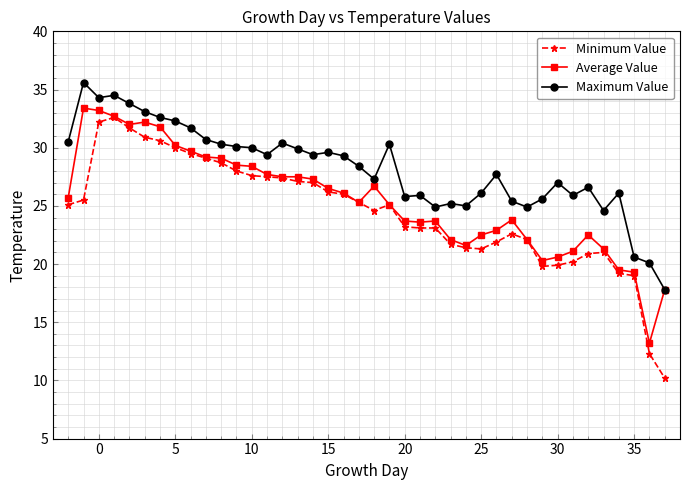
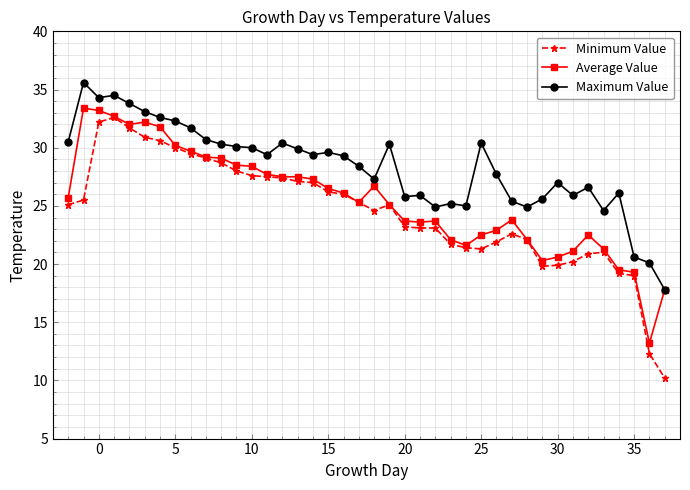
  {
    "Maximum Value": {
      "0": 34.3,
      "5": 32.3,
      "10": 30.0,
      "15": 29.6,
      "20": 25.8,
-     "25": 26.1,
+     "25": 30.4,
      "30": 27.0,
      "35": 20.6
    }
  }
